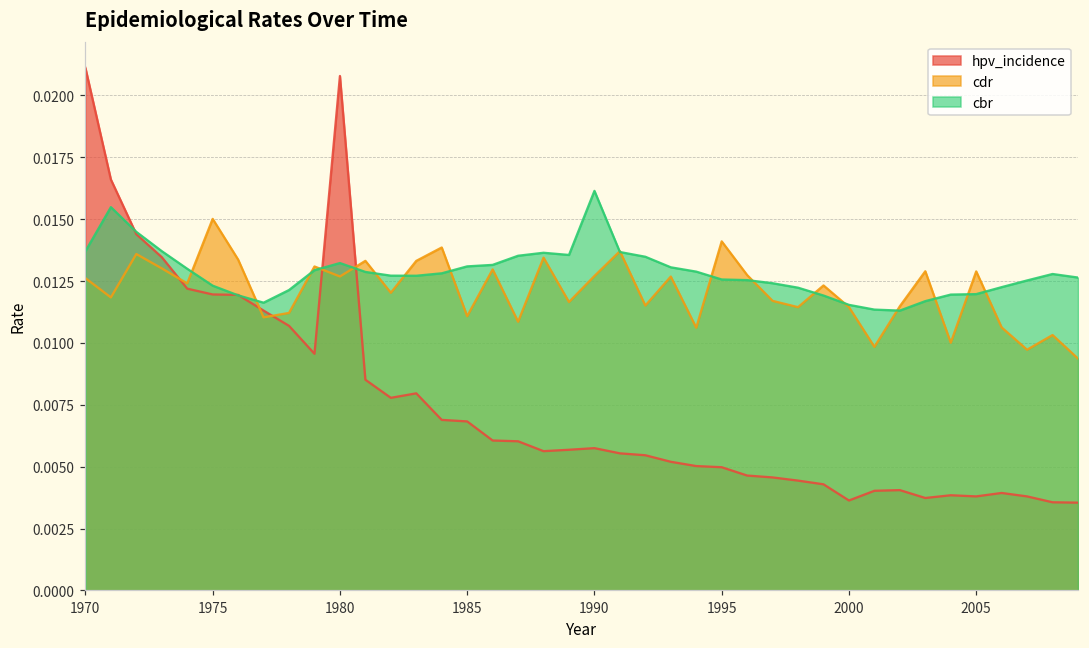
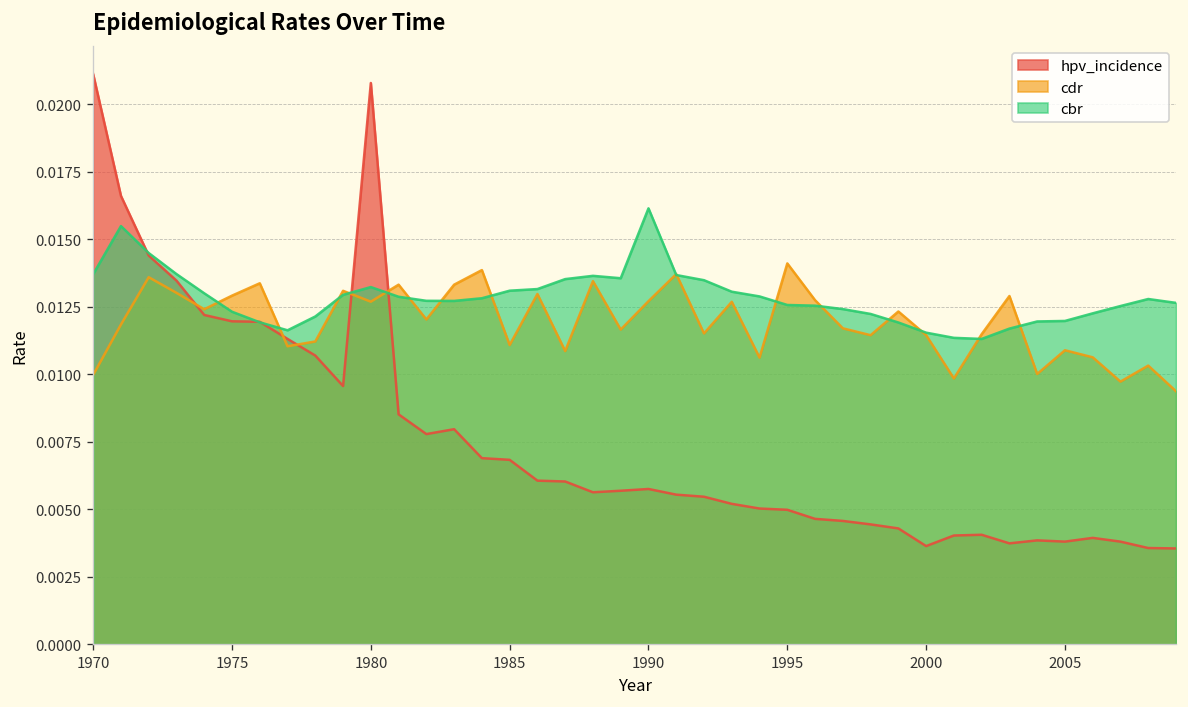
  {
    "hpv_incidence": {
      "1970": 0.0211,
      "1975": 0.0120,
      "1980": 0.0208,
      "1985": 0.0068,
      "1990": 0.0057,
      "1995": 0.0050,
      "2000": 0.0036,
      "2005": 0.0038
    },
    "cdr": {
-     "1970": 0.0126,
-     "1975": 0.0150,
+     "1970": 0.0100,
+     "1975": 0.0129,
      "1980": 0.0127,
      "1985": 0.0111,
      "1990": 0.0127,
      "1995": 0.0141,
-     "2005": 0.0129
+     "2005": 0.0109
    },
    "cbr": {
      "1970": 0.0137,
      "1975": 0.0123,
      "1980": 0.0132,
      "1985": 0.0131,
      "1990": 0.0161,
      "1995": 0.0126,
      "2005": 0.0120
    }
  }
